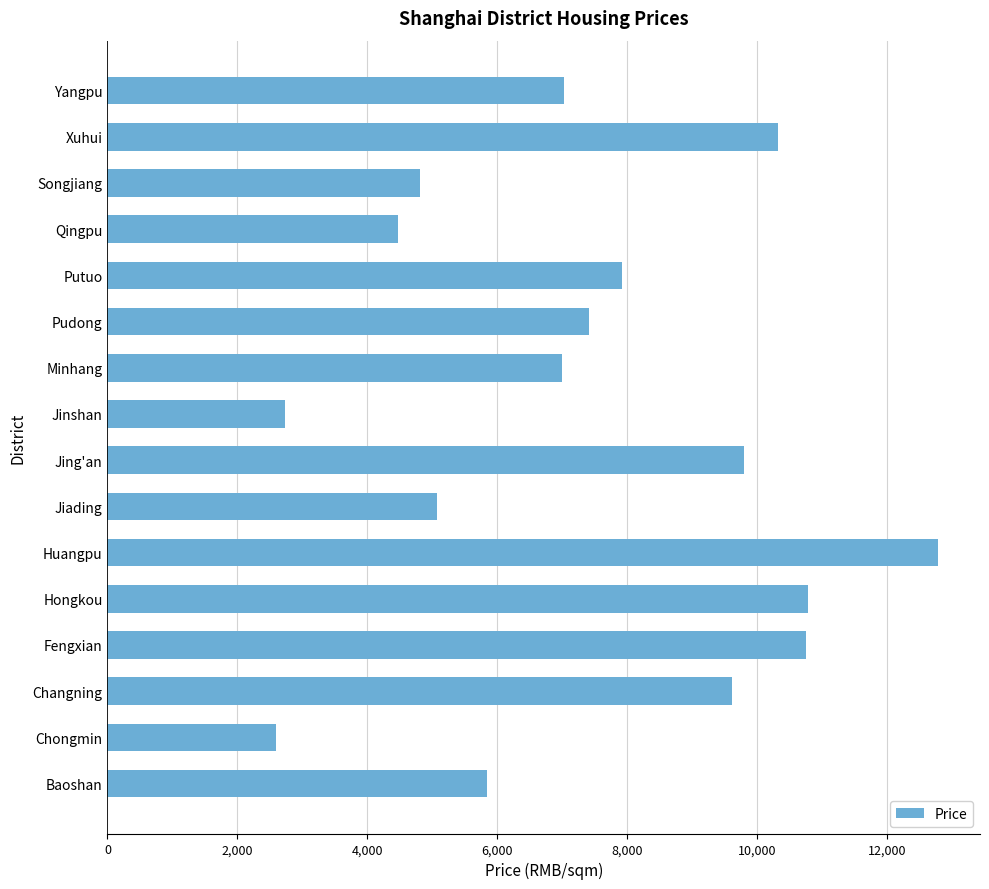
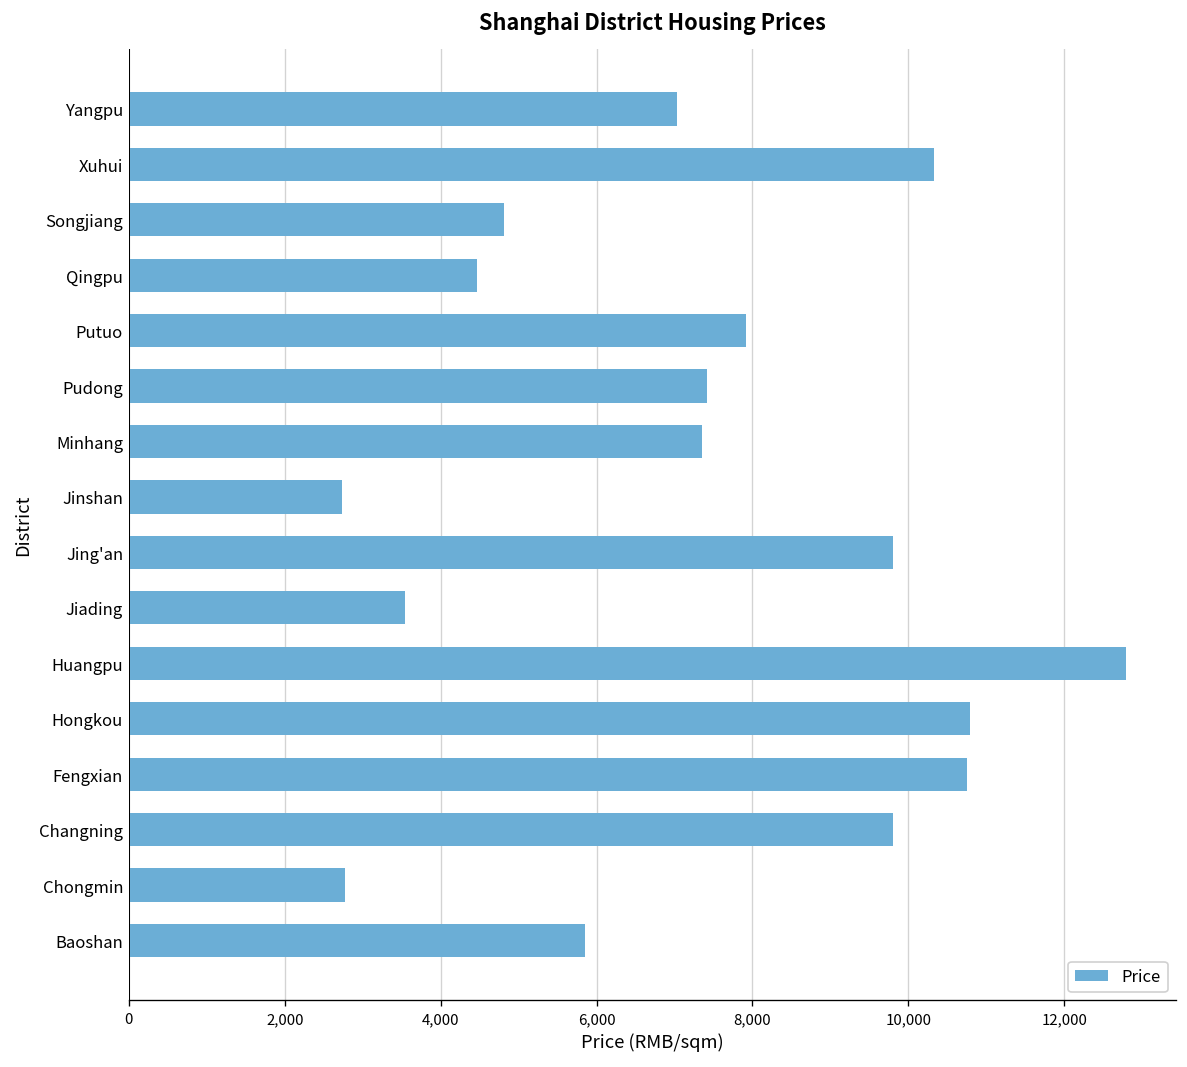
  {
    "Yangpu": "7,000",
    "Xuhui": "10,300",
    "Songjiang": "4,800",
    "Qingpu": "4,500",
    "Putuo": "7,900",
    "Pudong": "7,400",
-   "Minhang": "7,000",
+   "Minhang": "7,400",
    "Jinshan": "2,700",
    "Jing'an": "9,800",
-   "Jiading": "5,100",
+   "Jiading": "3,500",
    "Huangpu": "12,800",
    "Hongkou": "10,800",
    "Fengxian": "10,800",
-   "Changning": "9,600",
-   "Chongmin": "2,600",
+   "Changning": "9,800",
+   "Chongmin": "2,800",
    "Baoshan": "5,800"
  }
